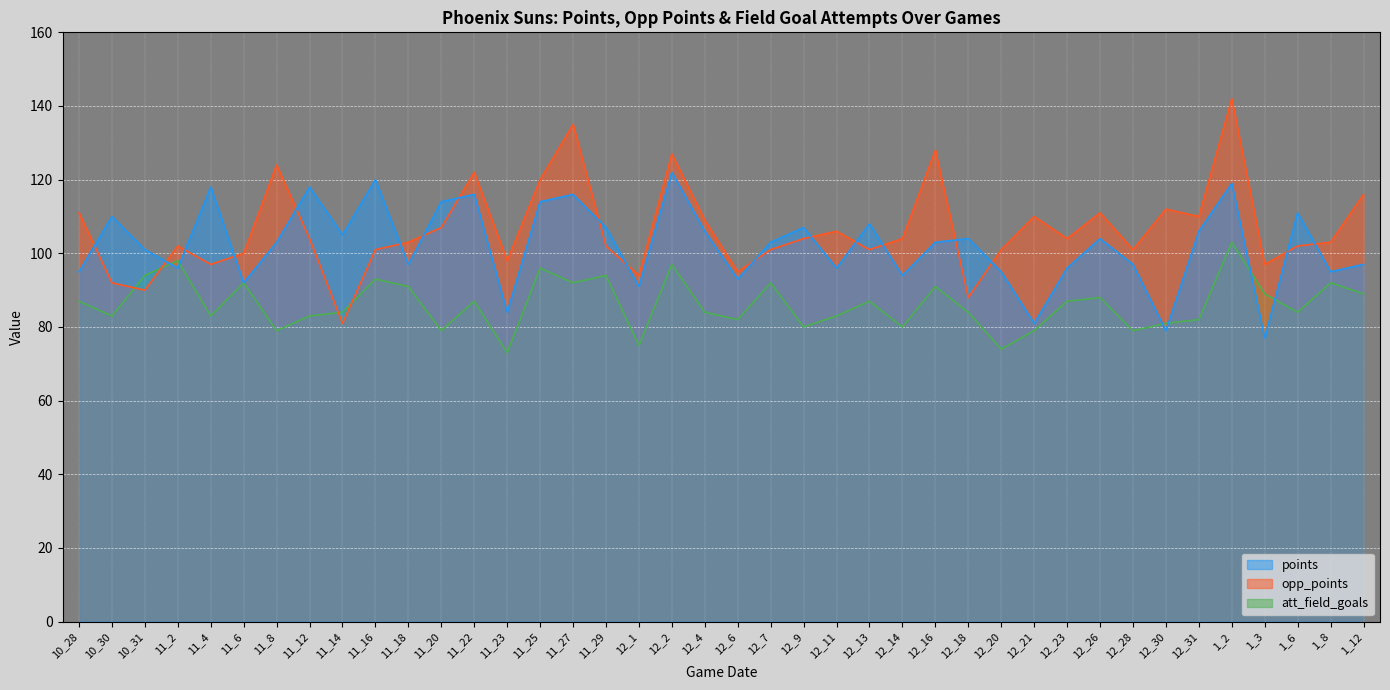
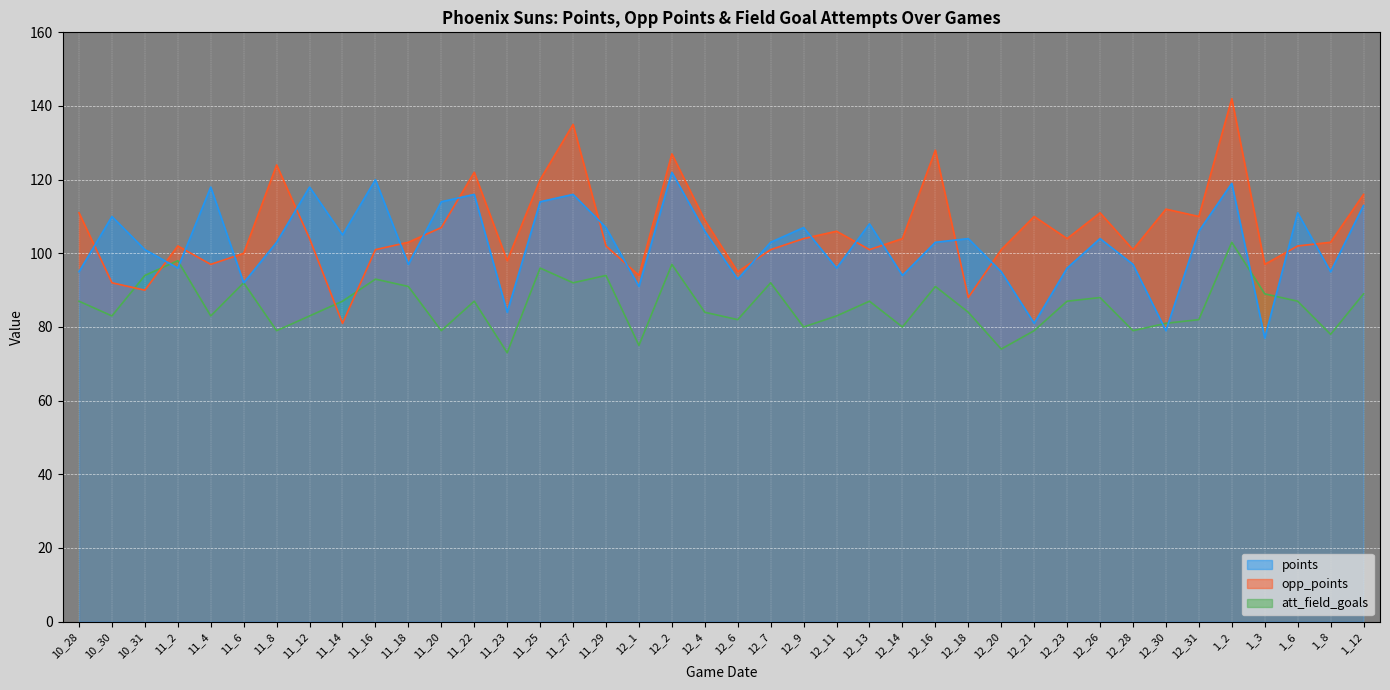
  {
    "att_field_goals": {
      "10_28": 87,
      "10_30": 83,
      "10_31": 94,
      "11_2": 98,
      "11_4": 83,
      "11_8": 79,
      "11_12": 83,
-     "11_14": 84,
+     "11_14": 87,
      "11_16": 93,
      "11_18": 91,
      "11_20": 79,
      "11_22": 87,
      "11_23": 73,
      "11_25": 96,
      "11_27": 92,
      "11_29": 94,
      "12_1": 75,
      "12_2": 97,
      "12_4": 84,
      "12_6": 82,
      "12_7": 92,
      "12_9": 80,
      "12_11": 83,
      "12_13": 87,
      "12_14": 80,
      "12_16": 91,
      "12_18": 84,
      "12_20": 74,
      "12_21": 79,
      "12_23": 87,
      "12_26": 88,
      "12_28": 79,
      "12_30": 81,
      "12_31": 82,
      "1_2": 103,
      "1_3": 89,
-     "1_6": 84,
-     "1_8": 92,
+     "1_6": 87,
+     "1_8": 78,
      "1_12": 89
    },
    "opp_points": {
      "10_28": 111,
      "10_30": 92,
      "10_31": 90,
      "11_2": 102,
      "11_4": 97,
      "11_6": 100,
      "11_8": 124,
      "11_12": 104,
      "11_14": 81,
      "11_16": 101,
      "11_18": 103,
      "11_20": 107,
      "11_22": 122,
      "11_23": 98,
      "11_25": 120,
      "11_27": 135,
      "11_29": 102,
      "12_1": 94,
      "12_2": 127,
      "12_4": 109,
      "12_6": 95,
      "12_7": 101,
      "12_9": 104,
      "12_11": 106,
      "12_13": 101,
      "12_14": 104,
      "12_16": 128,
      "12_18": 88,
      "12_20": 101,
      "12_21": 110,
      "12_23": 104,
      "12_26": 111,
      "12_28": 101,
      "12_30": 112,
      "12_31": 110,
      "1_2": 142,
      "1_3": 97,
      "1_6": 102,
      "1_8": 103,
      "1_12": 116
    },
    "points": {
      "10_28": 95,
      "10_30": 110,
      "10_31": 101,
      "11_2": 96,
      "11_4": 118,
      "11_8": 103,
      "11_12": 118,
      "11_14": 105,
      "11_16": 120,
      "11_18": 97,
      "11_20": 114,
      "11_22": 116,
      "11_23": 84,
      "11_25": 114,
      "11_27": 116,
      "11_29": 107,
      "12_1": 91,
      "12_2": 122,
      "12_4": 106,
      "12_6": 93,
      "12_7": 103,
      "12_9": 107,
      "12_11": 96,
      "12_13": 108,
      "12_14": 94,
      "12_16": 103,
      "12_18": 104,
      "12_20": 95,
      "12_21": 81,
      "12_23": 96,
      "12_26": 104,
      "12_28": 97,
      "12_30": 79,
      "12_31": 106,
      "1_2": 119,
      "1_3": 77,
      "1_6": 111,
      "1_8": 95,
-     "1_12": 97
+     "1_12": 113
    }
  }
